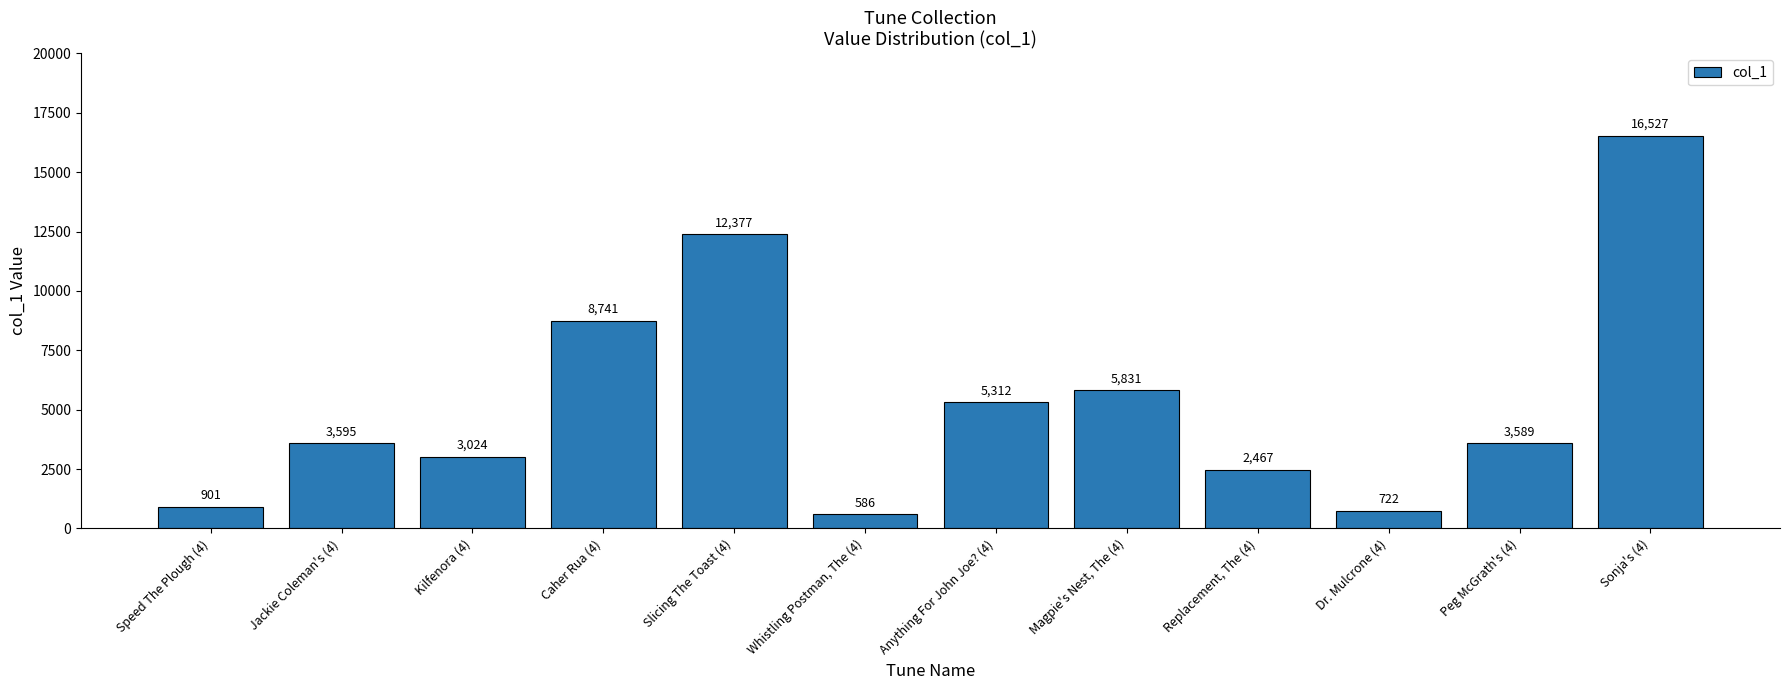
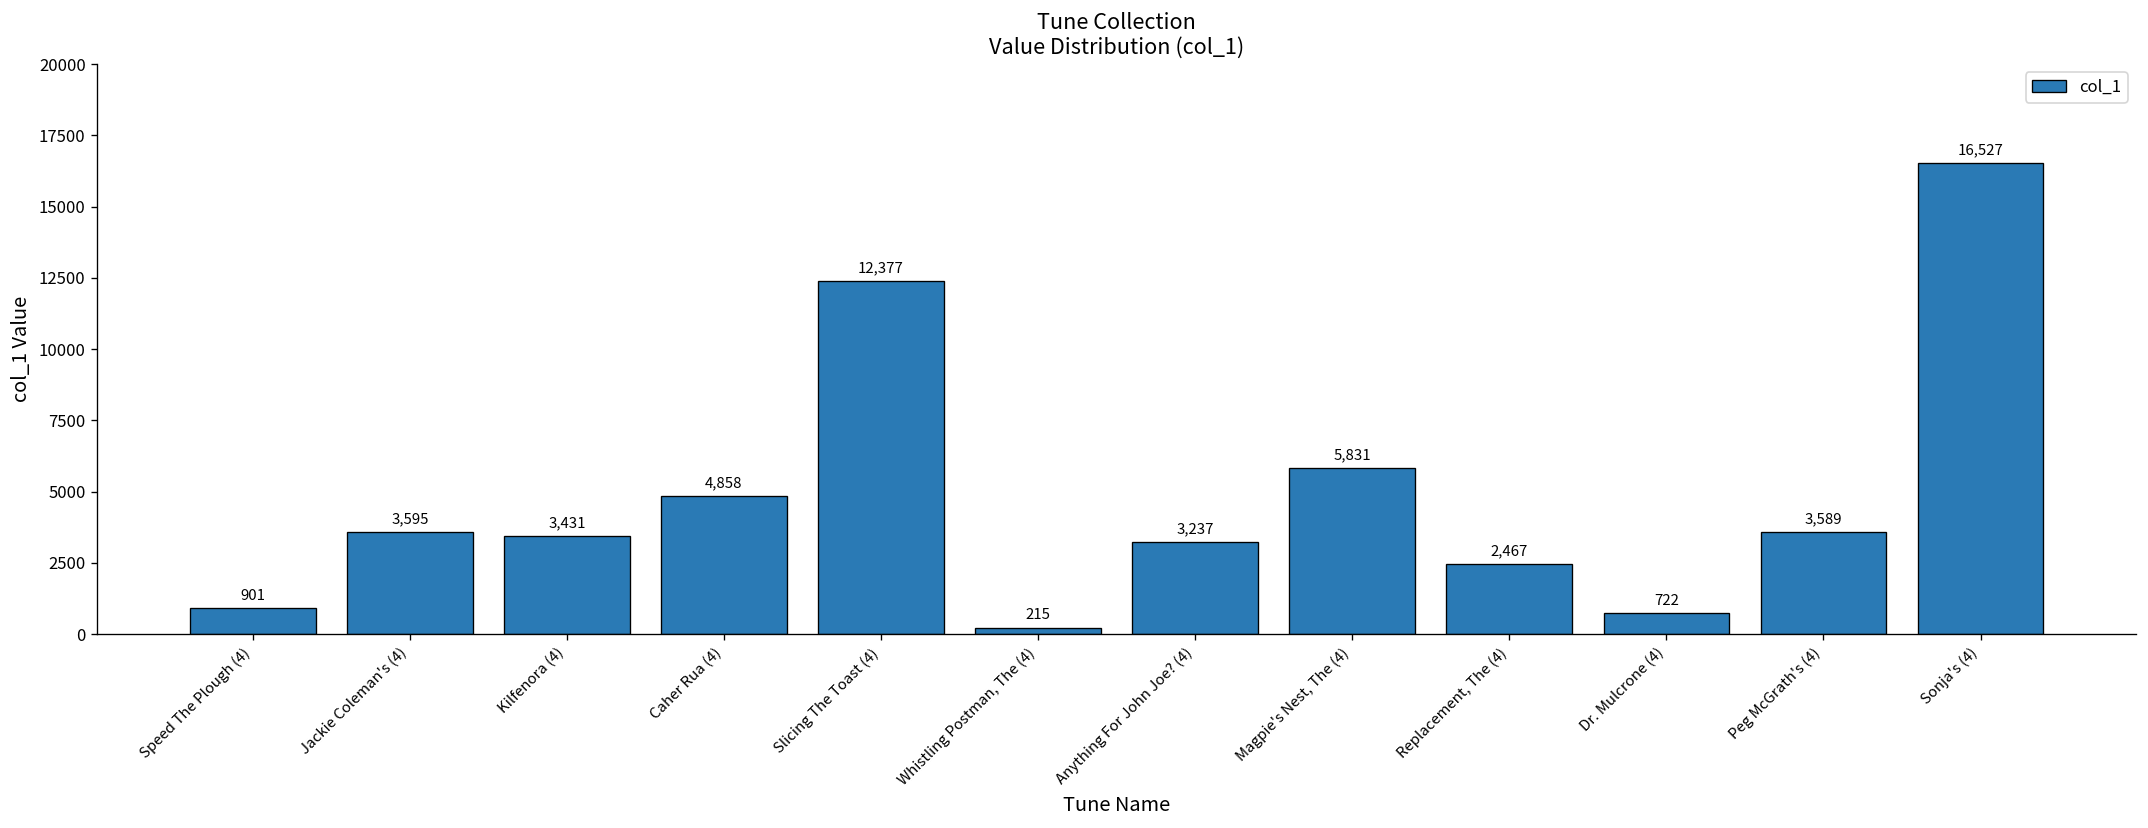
  {
    "Speed The Plough (4)": "901",
    "Jackie Coleman's (4)": "3,595",
-   "Kilfenora (4)": "3,024",
-   "Caher Rua (4)": "8,741",
+   "Kilfenora (4)": "3,431",
+   "Caher Rua (4)": "4,858",
    "Slicing The Toast (4)": "12,377",
-   "Whistling Postman, The (4)": "586",
-   "Anything For John Joe? (4)": "5,312",
+   "Whistling Postman, The (4)": "215",
+   "Anything For John Joe? (4)": "3,237",
    "Magpie's Nest, The (4)": "5,831",
    "Replacement, The (4)": "2,467",
    "Dr. Mulcrone (4)": "722",
    "Peg McGrath's (4)": "3,589",
    "Sonja's (4)": "16,527"
  }
